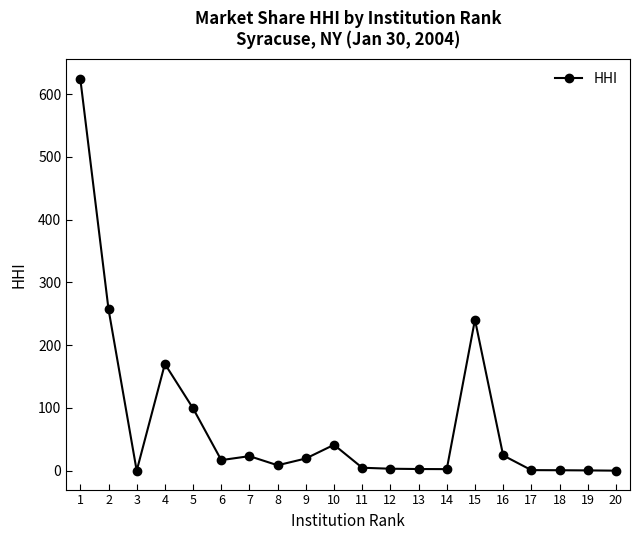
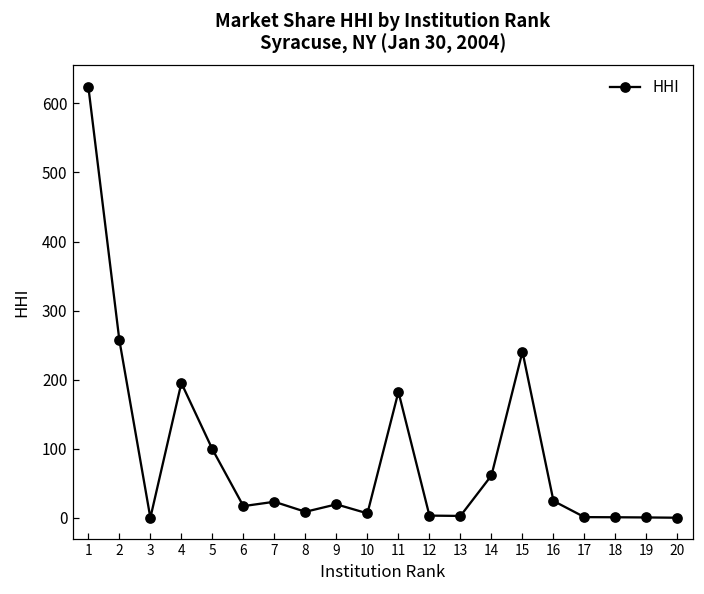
  {
    "1": 620,
    "2": 260,
    "3": 0,
-   "4": 170,
+   "4": 200,
    "5": 100,
    "6": 20,
    "7": 20,
    "8": 10,
    "9": 20,
-   "10": 40,
-   "11": 0,
+   "10": 10,
+   "11": 180,
    "12": 0,
    "13": 0,
-   "14": 0,
+   "14": 60,
    "15": 240,
    "16": 20,
    "17": 0,
    "18": 0,
    "19": 0,
    "20": 0
  }
